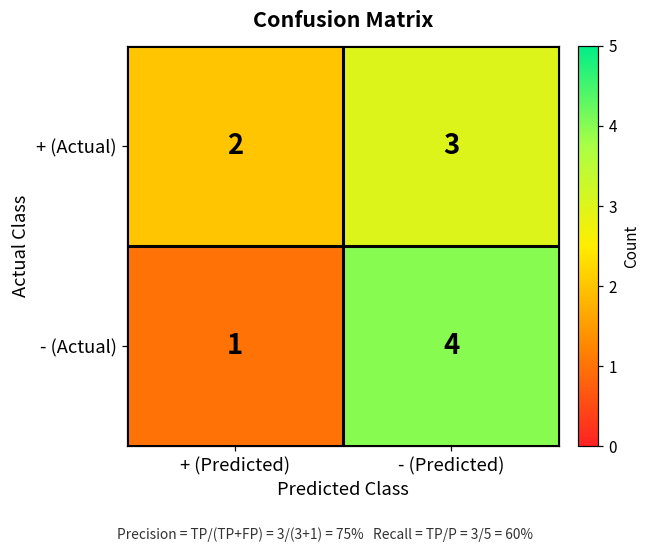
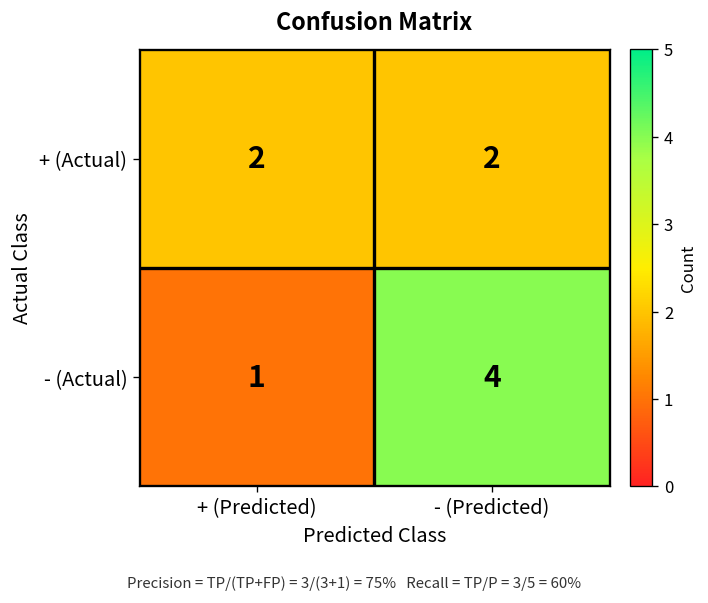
  {
    "+ (Actual)": {
      "+ (Predicted)": 2,
-     "- (Predicted)": 3
+     "- (Predicted)": 2
    },
    "- (Actual)": {
      "+ (Predicted)": 1,
      "- (Predicted)": 4
    }
  }
